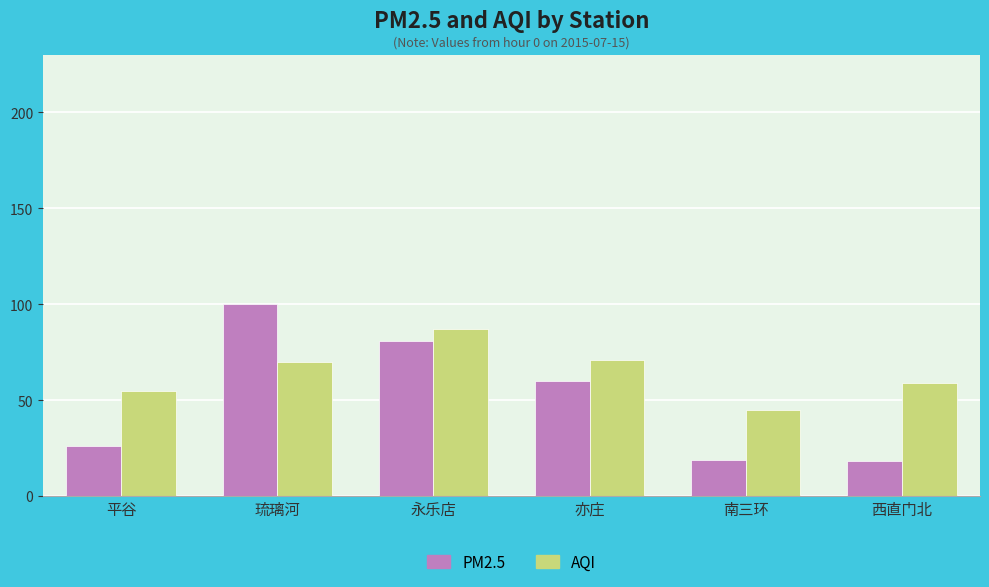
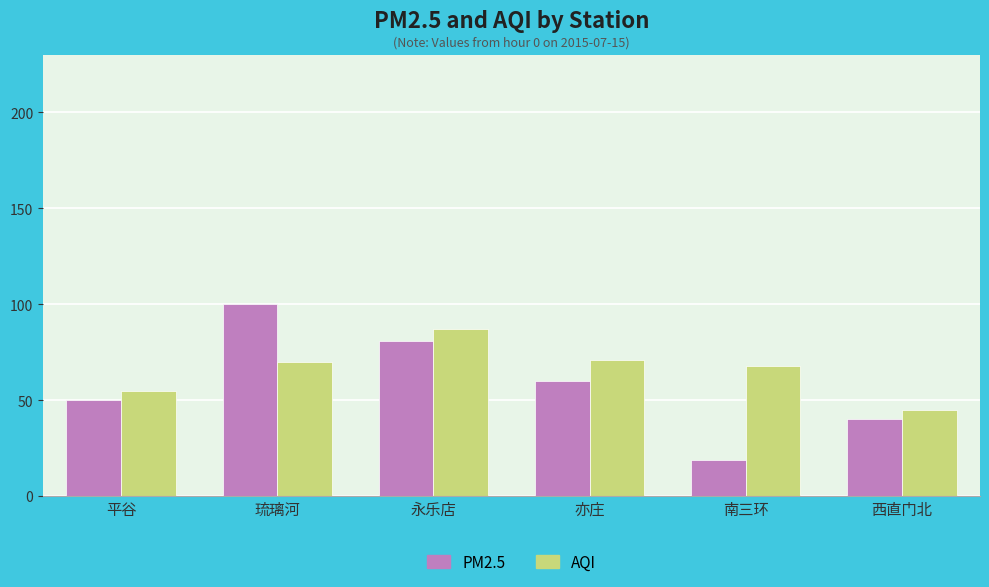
  {
    "PM2.5": {
-     "平谷": 26,
+     "平谷": 50,
      "琉璃河": 100,
      "永乐店": 81,
      "亦庄": 60,
      "南三环": 19,
-     "西直门北": 18
+     "西直门北": 40
    },
    "AQI": {
      "平谷": 55,
      "琉璃河": 70,
      "永乐店": 87,
      "亦庄": 71,
-     "南三环": 45,
-     "西直门北": 59
+     "南三环": 68,
+     "西直门北": 45
    }
  }
